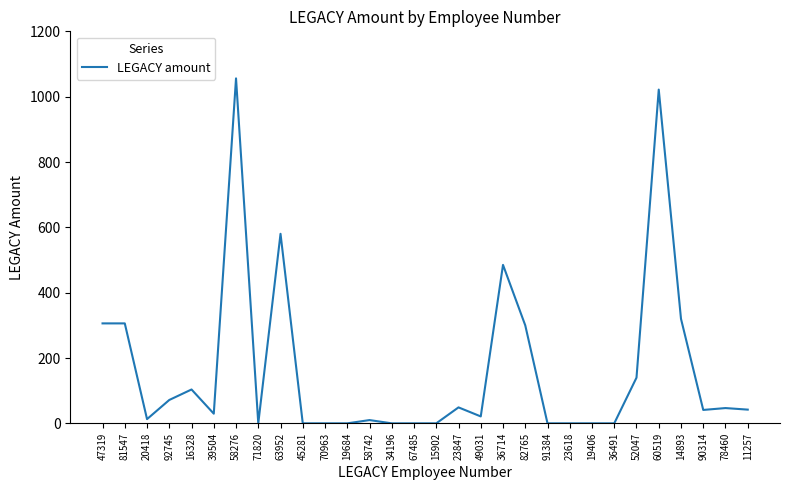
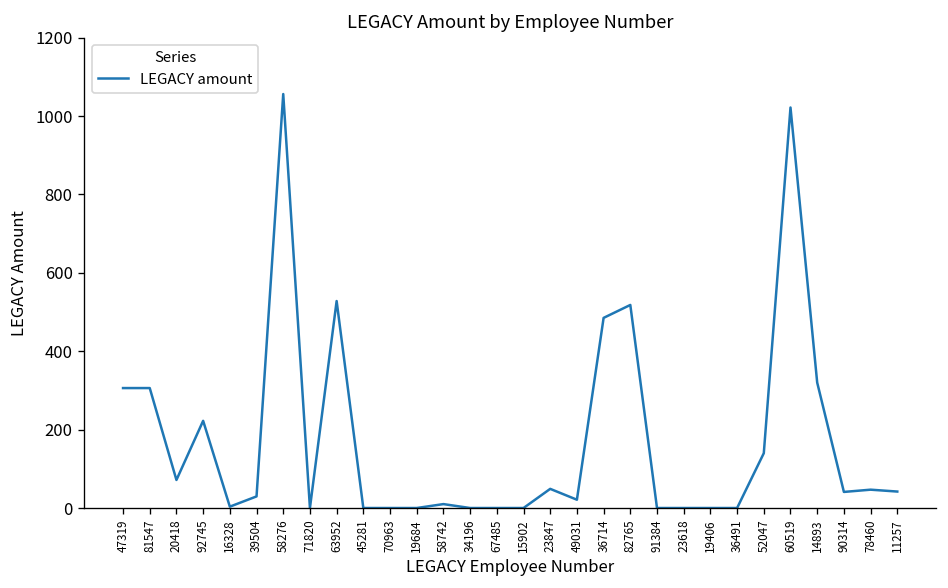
  {
    "47319": 310,
    "81547": 310,
-   "20418": 10,
-   "92745": 70,
-   "16328": 100,
+   "20418": 70,
+   "92745": 220,
+   "16328": 0,
    "39504": 30,
    "58276": 1060,
    "71820": 0,
-   "63952": 580,
+   "63952": 530,
    "45281": 0,
    "70963": 0,
    "19684": 0,
    "58742": 10,
    "34196": 0,
    "67485": 0,
    "15902": 0,
    "23847": 50,
    "49031": 20,
    "36714": 490,
-   "82765": 300,
+   "82765": 520,
    "91384": 0,
    "23618": 0,
    "19406": 0,
    "36491": 0,
    "52047": 140,
    "60519": 1020,
    "14893": 320,
    "90314": 40,
    "78460": 50,
    "11257": 40
  }
